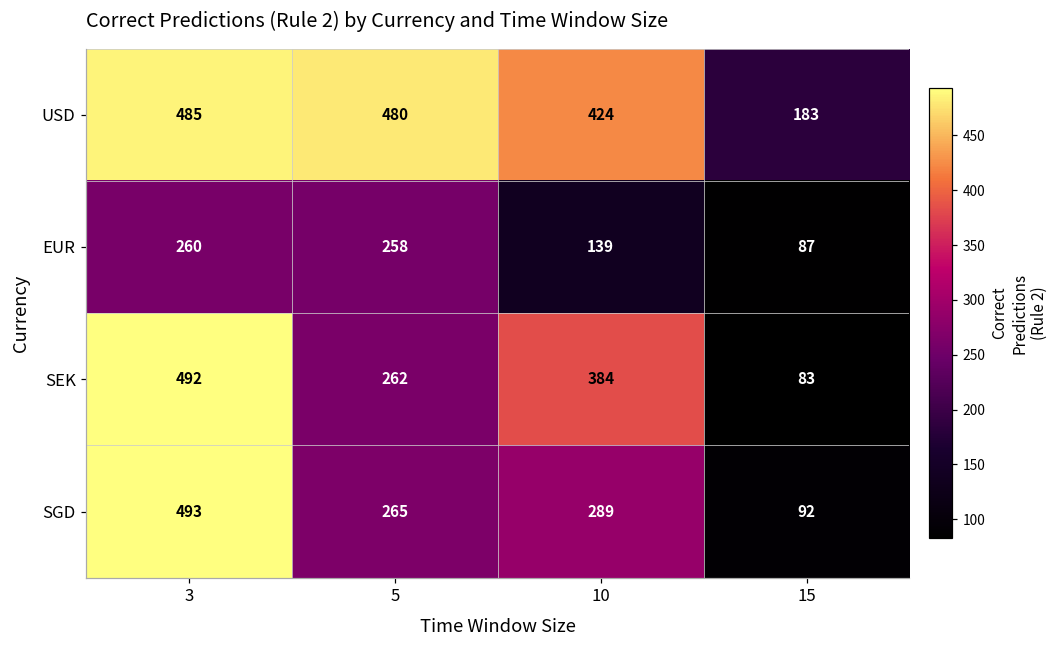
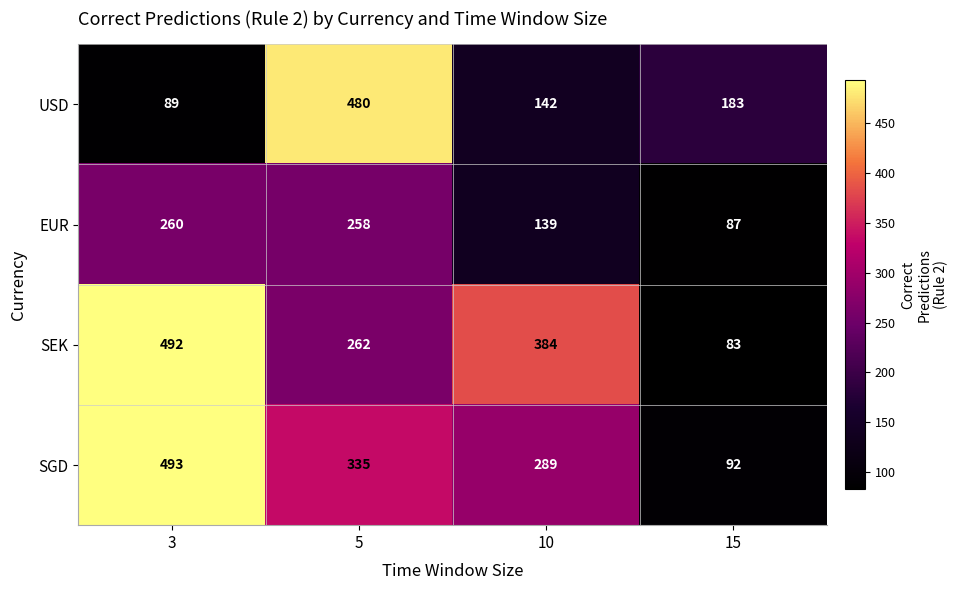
  {
    "USD": {
-     "3": 485,
+     "3": 89,
      "5": 480,
-     "10": 424,
+     "10": 142,
      "15": 183
    },
    "EUR": {
      "3": 260,
      "5": 258,
      "10": 139,
      "15": 87
    },
    "SEK": {
      "3": 492,
      "5": 262,
      "10": 384,
      "15": 83
    },
    "SGD": {
      "3": 493,
-     "5": 265,
+     "5": 335,
      "10": 289,
      "15": 92
    }
  }
